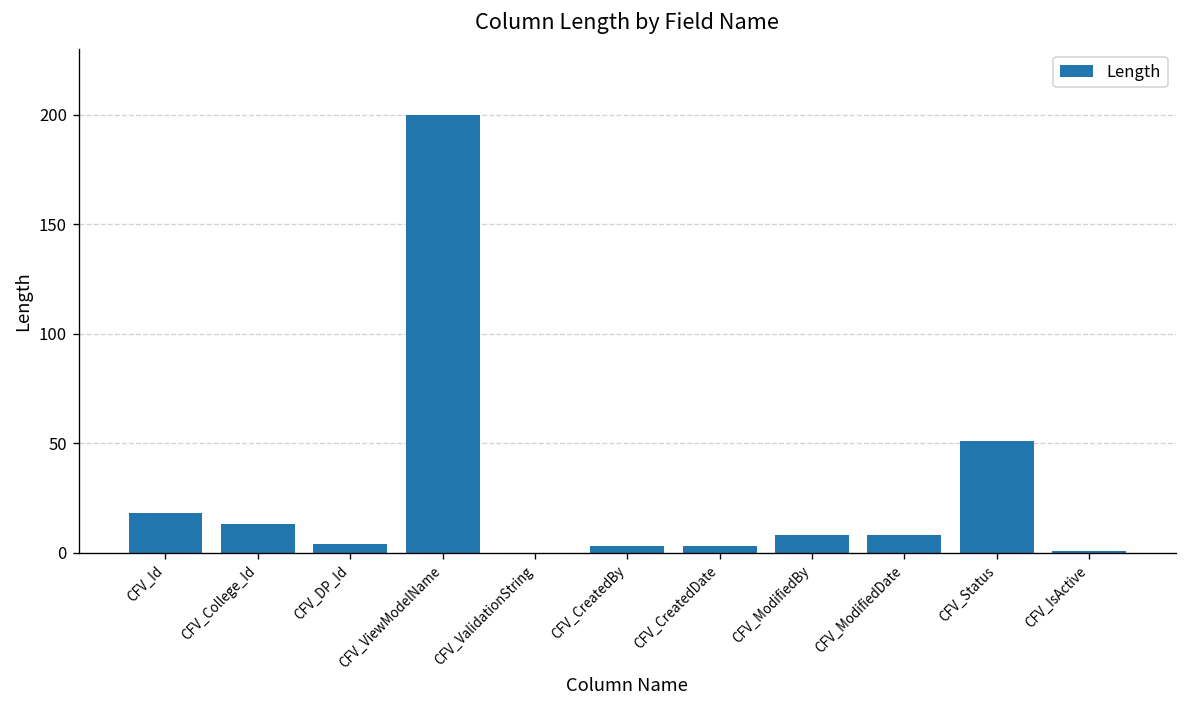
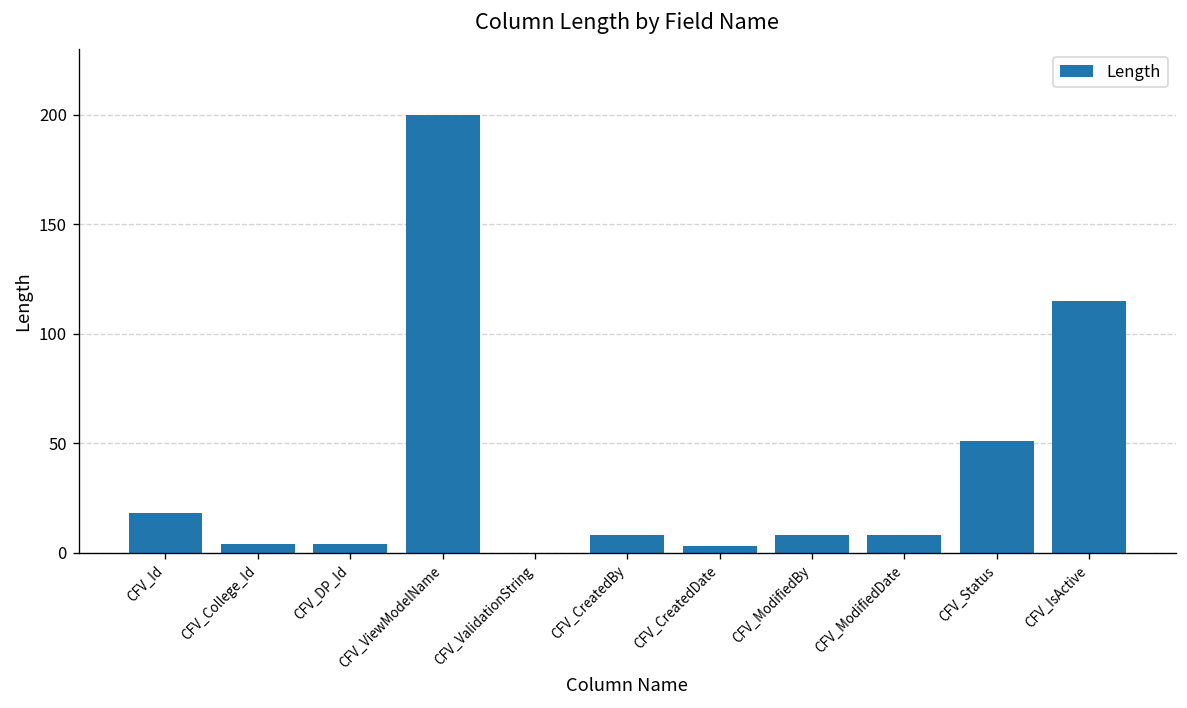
  {
    "CFV_Id": 18,
-   "CFV_College_Id": 13,
+   "CFV_College_Id": 4,
    "CFV_DP_Id": 4,
    "CFV_ViewModelName": 200,
    "CFV_ValidationString": 0,
-   "CFV_CreatedBy": 3,
+   "CFV_CreatedBy": 8,
    "CFV_CreatedDate": 3,
    "CFV_ModifiedBy": 8,
    "CFV_ModifiedDate": 8,
    "CFV_Status": 51,
-   "CFV_IsActive": 1
+   "CFV_IsActive": 115
  }
